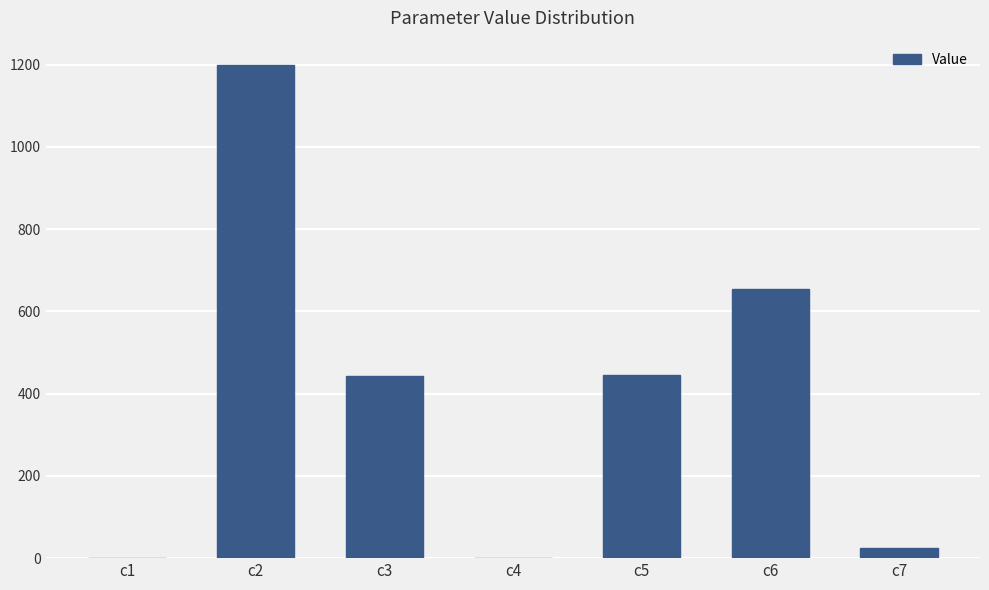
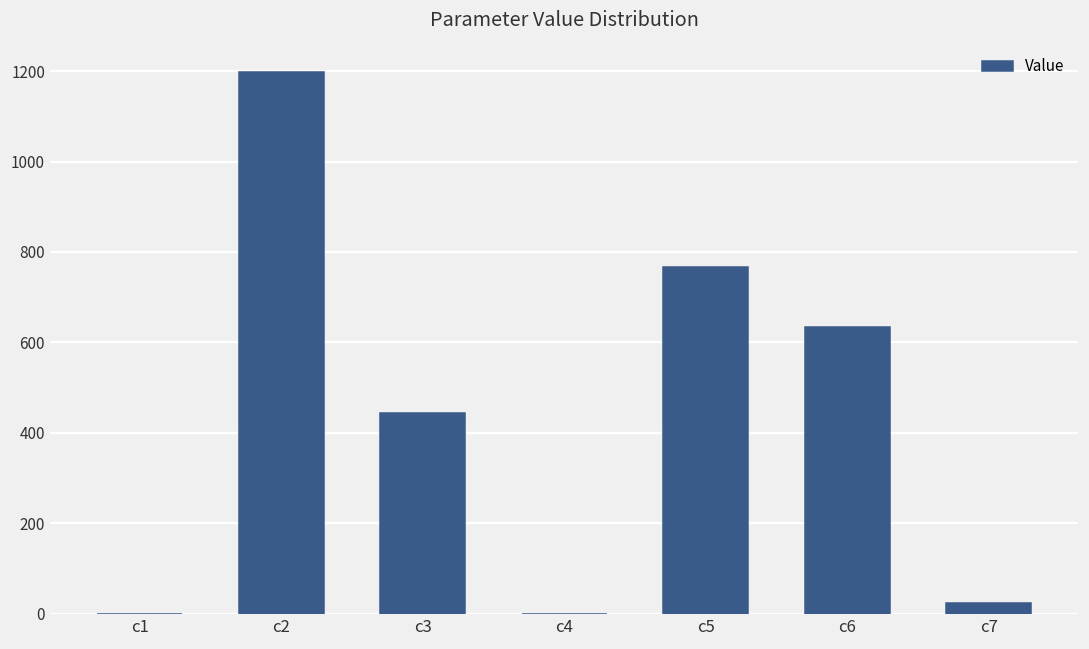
  {
    "c2": 1200,
    "c3": 440,
-   "c5": 450,
-   "c6": 650,
+   "c5": 770,
+   "c6": 630,
    "c7": 20
  }
